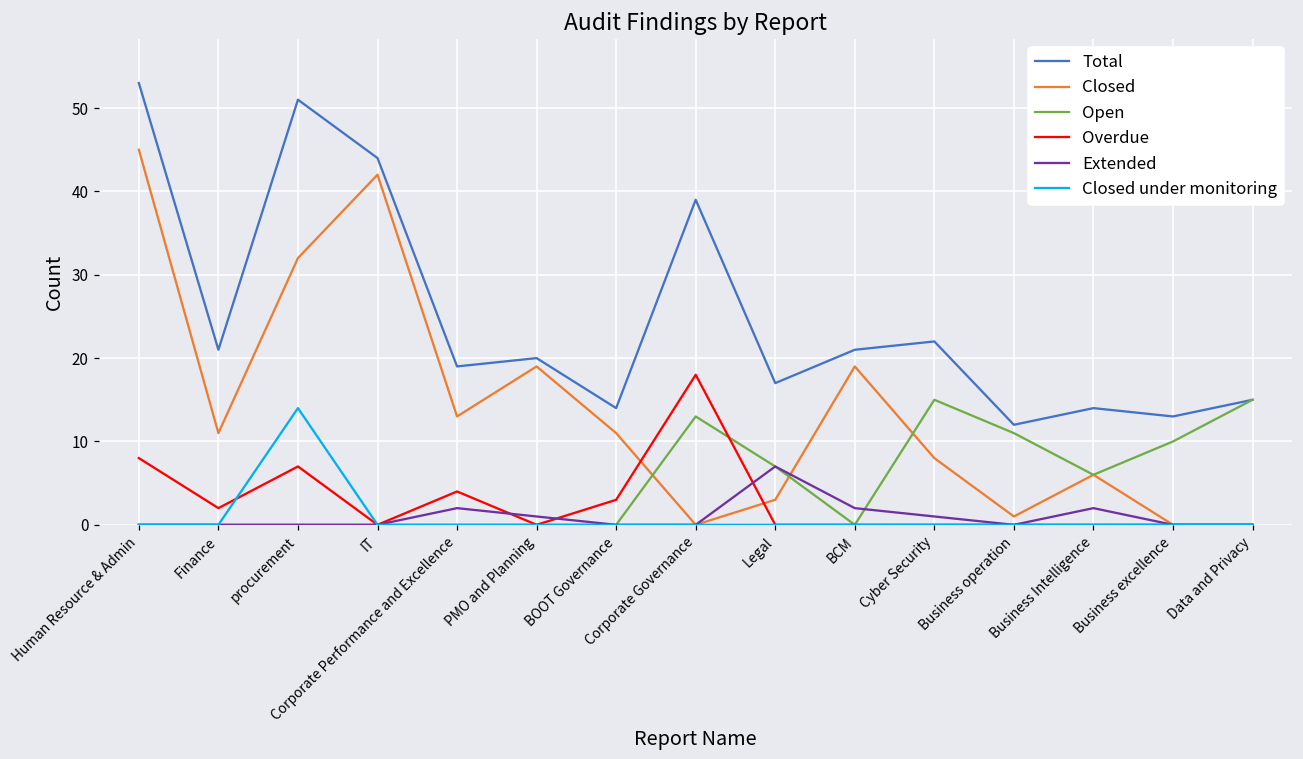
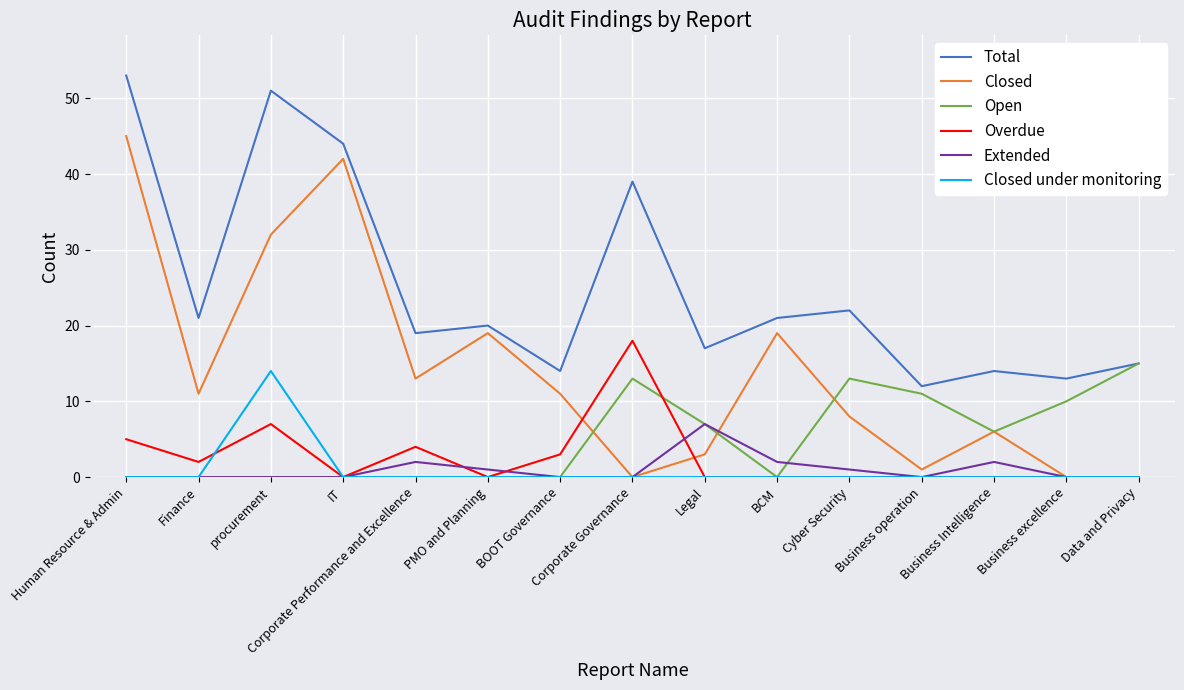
  {
    "Total": {
      "Human Resource & Admin": 53,
      "Finance": 21,
      "procurement": 51,
      "IT": 44,
      "Corporate Performance and Excellence": 19,
      "PMO and Planning": 20,
      "BOOT Governance": 14,
      "Corporate Governance": 39,
      "Legal": 17,
      "BCM": 21,
      "Cyber Security": 22,
      "Business operation": 12,
      "Business Intelligence": 14,
      "Business excellence": 13
    },
    "Closed": {
      "Human Resource & Admin": 45,
      "Finance": 11,
      "procurement": 32,
      "IT": 42,
      "Corporate Performance and Excellence": 13,
      "PMO and Planning": 19,
      "BOOT Governance": 11,
      "Legal": 3,
      "BCM": 19,
      "Cyber Security": 8,
      "Business operation": 1
    },
    "Open": {
      "Corporate Governance": 13,
-     "Cyber Security": 15,
+     "Cyber Security": 13,
      "Business operation": 11,
      "Business excellence": 10
    },
    "Overdue": {
-     "Human Resource & Admin": 8,
+     "Human Resource & Admin": 5,
      "Finance": 2,
      "procurement": 7,
      "Corporate Performance and Excellence": 4,
      "BOOT Governance": 3,
      "Corporate Governance": 18
    },
    "Extended": {
      "Corporate Performance and Excellence": 2,
      "PMO and Planning": 1,
      "BCM": 2,
      "Cyber Security": 1,
      "Business Intelligence": 2
    },
    "Closed under monitoring": {
      "procurement": 14
    }
  }
